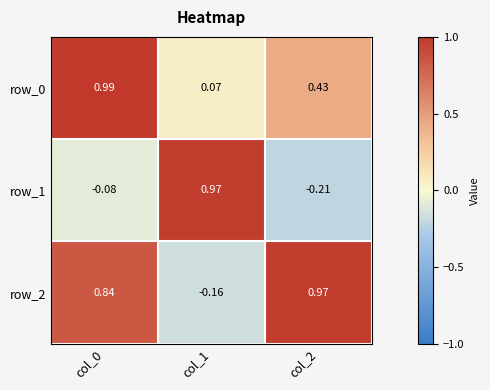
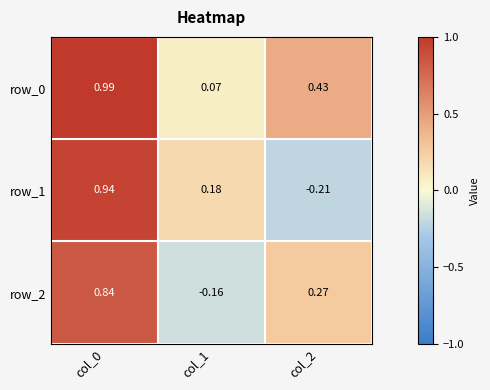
  {
    "row_0": {
      "col_0": 0.99,
      "col_1": 0.07,
      "col_2": 0.43
    },
    "row_1": {
-     "col_0": -0.08,
-     "col_1": 0.97,
+     "col_0": 0.94,
+     "col_1": 0.18,
      "col_2": -0.21
    },
    "row_2": {
      "col_0": 0.84,
      "col_1": -0.16,
-     "col_2": 0.97
+     "col_2": 0.27
    }
  }
